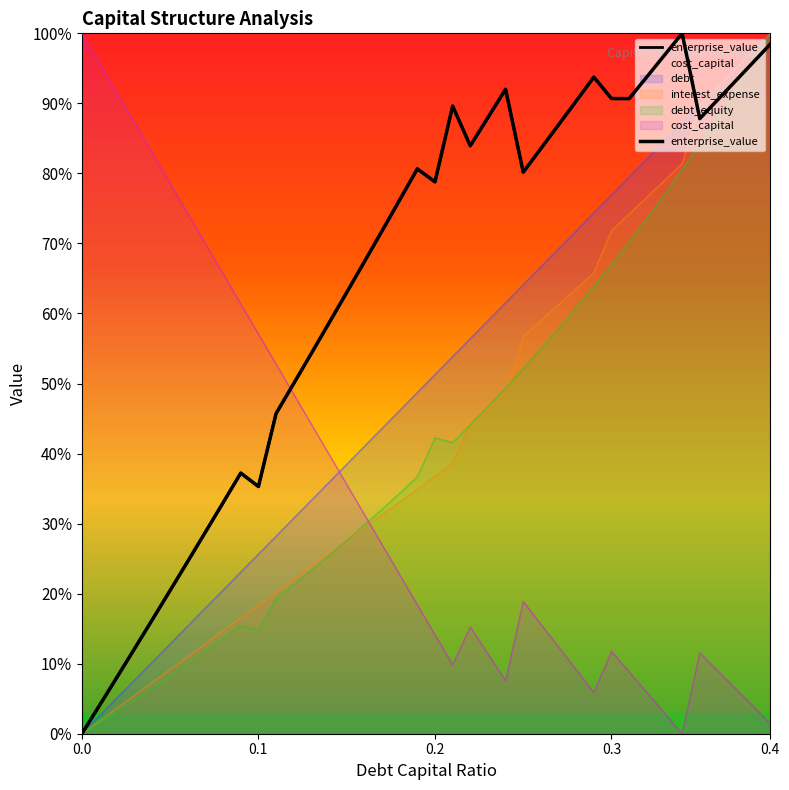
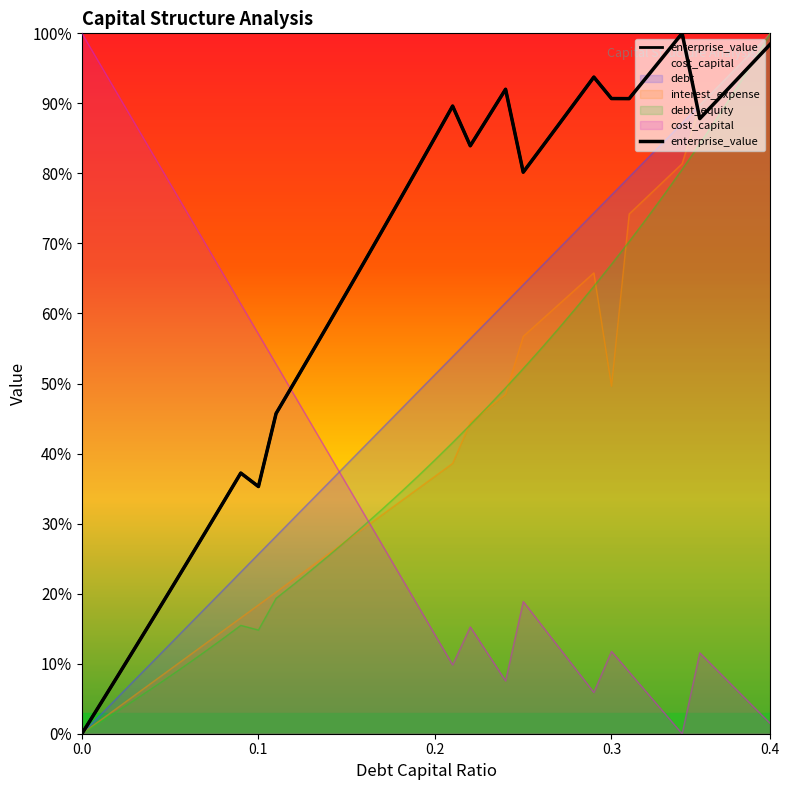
  {
    "enterprise_value": {
      "0.1": "35%",
-     "0.2": "79%",
+     "0.2": "85%",
      "0.3": "91%",
      "0.4": "98%"
    },
    "interest_expense": {
      "0.1": "18%",
      "0.2": "37%",
-     "0.3": "72%"
+     "0.3": "50%"
    },
    "debt_equity": {
      "0.1": "15%",
-     "0.2": "42%",
+     "0.2": "39%",
      "0.3": "67%"
    }
  }
